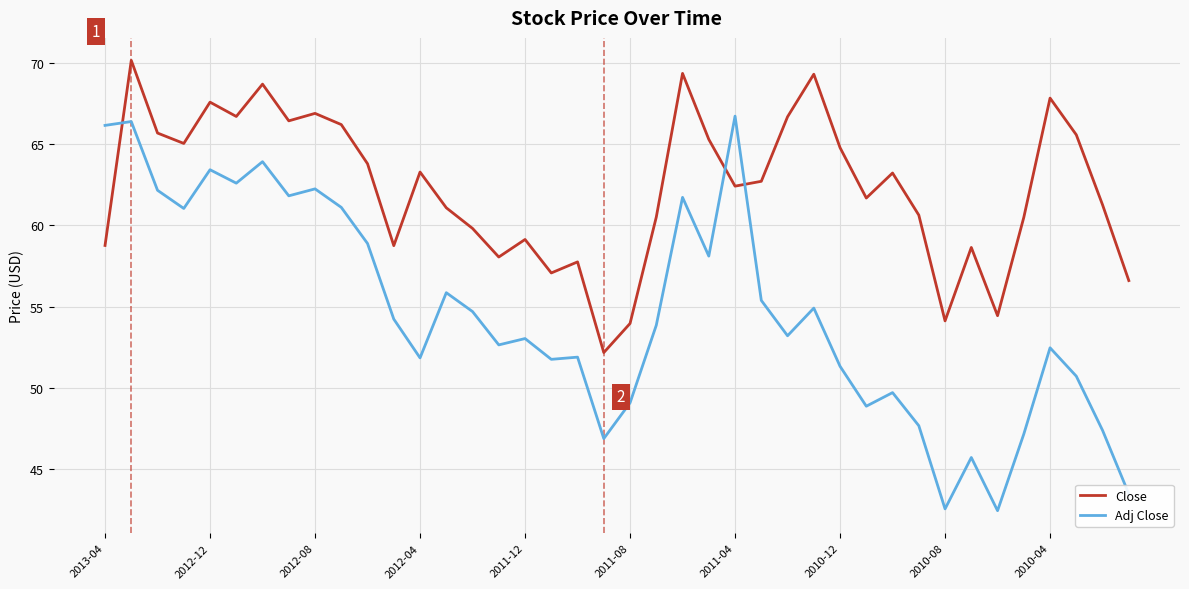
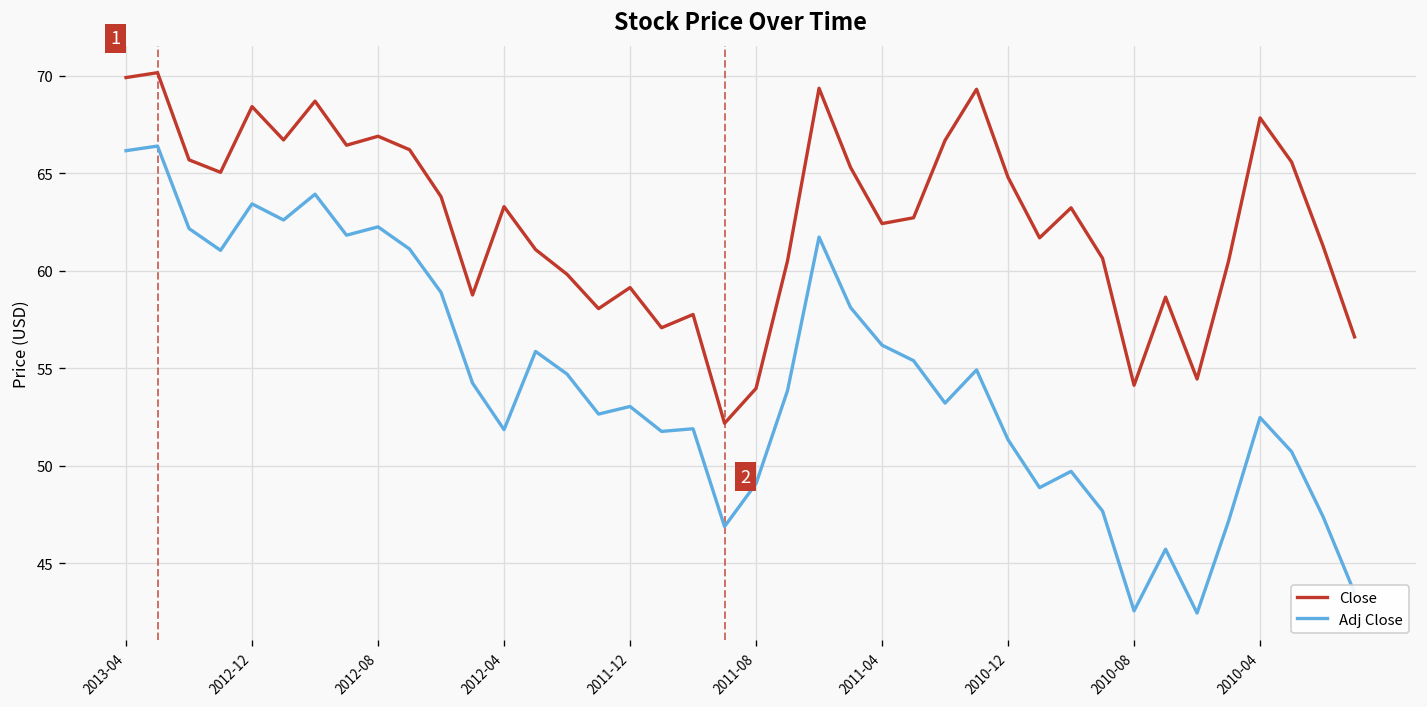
  {
    "Close": {
-     "2013-04": 58.8,
-     "2012-12": 67.6,
+     "2013-04": 69.9,
+     "2012-12": 68.4,
      "2012-08": 66.9,
      "2012-04": 63.3,
      "2011-12": 59.1,
      "2011-08": 54.0,
      "2011-04": 62.4,
      "2010-12": 64.8,
      "2010-08": 54.1,
      "2010-04": 67.8
    },
    "Adj Close": {
      "2013-04": 66.2,
      "2012-12": 63.4,
      "2012-08": 62.2,
      "2012-04": 51.8,
      "2011-12": 53.0,
-     "2011-04": 66.7,
+     "2011-04": 56.2,
      "2010-12": 51.3,
      "2010-08": 42.6,
      "2010-04": 52.5
    }
  }
